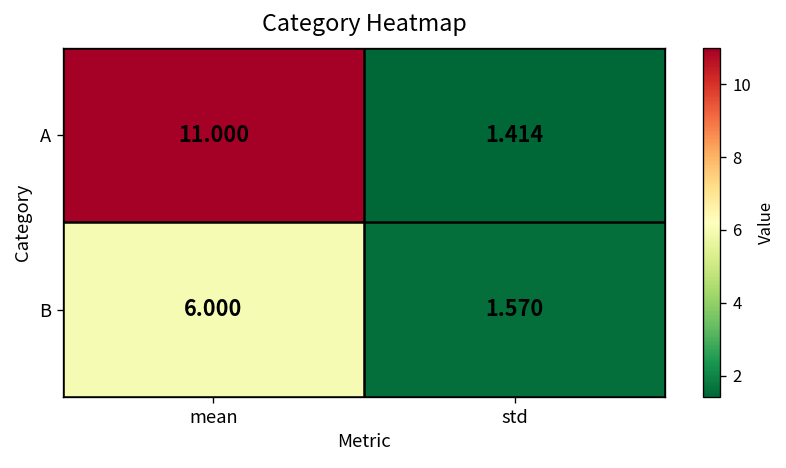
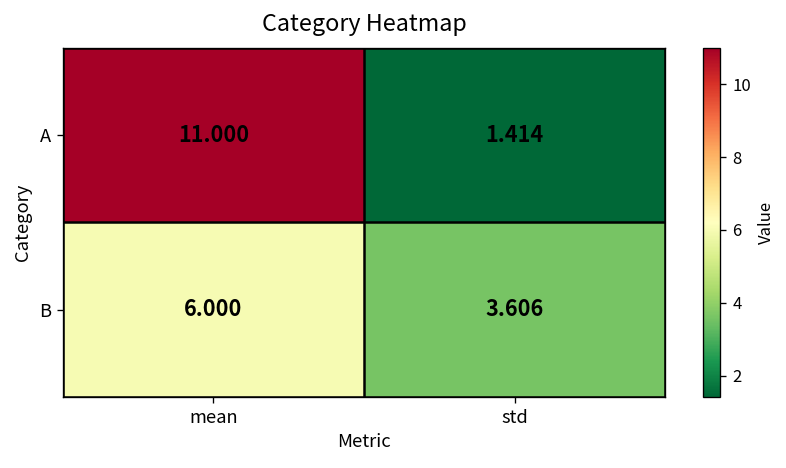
  {
    "A": {
      "mean": 11.000,
      "std": 1.414
    },
    "B": {
      "mean": 6.000,
-     "std": 1.570
+     "std": 3.606
    }
  }
